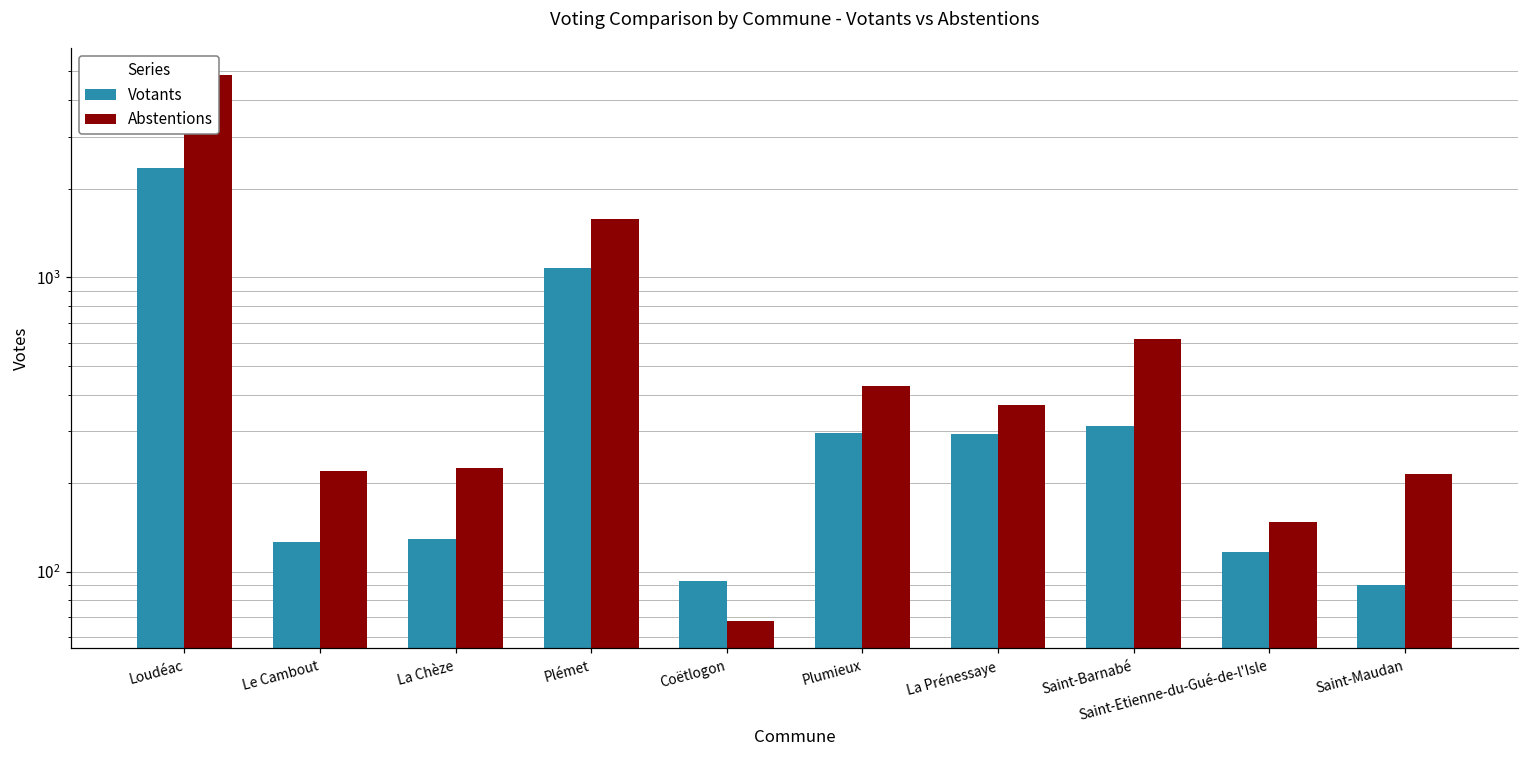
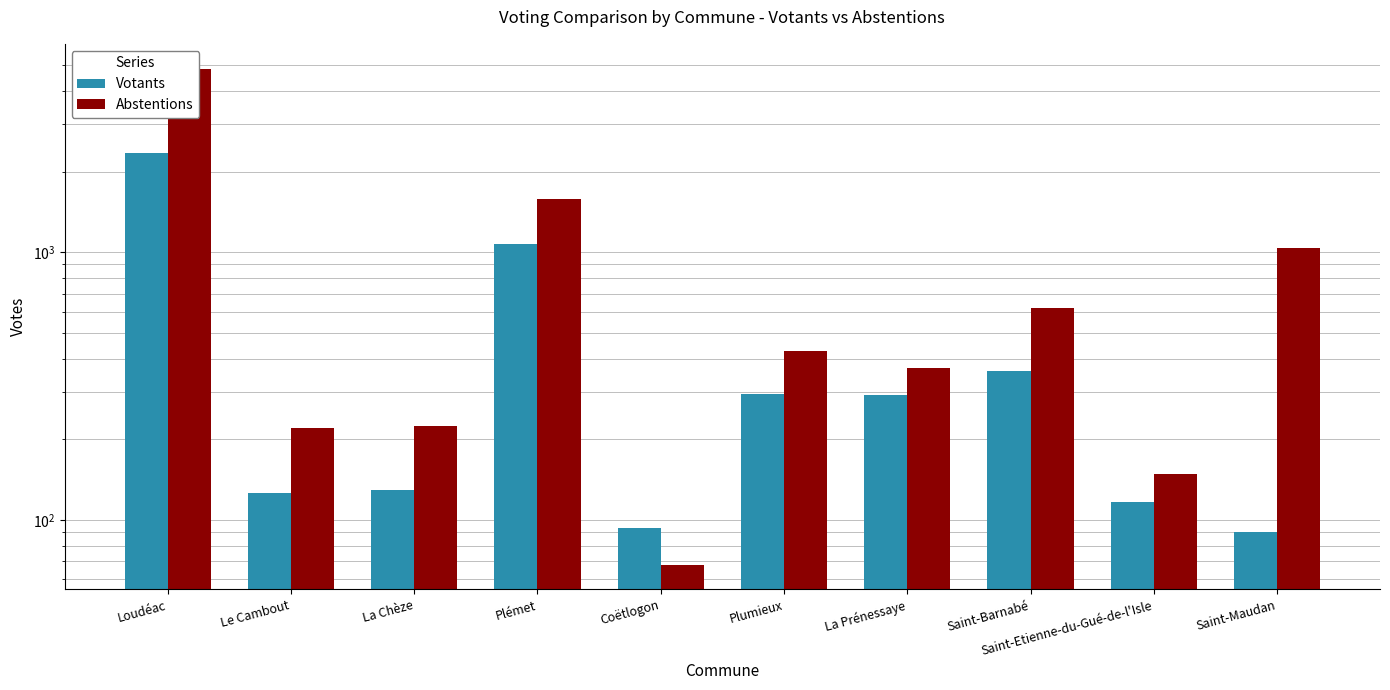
  {
    "Votants": {
      "Loudéac": 2400,
      "Le Cambout": 130,
      "La Chèze": 130,
      "Plémet": 1080,
      "Coëtlogon": 93,
      "Plumieux": 300,
      "La Prénessaye": 290,
-     "Saint-Barnabé": 310,
+     "Saint-Barnabé": 360,
      "Saint-Etienne-du-Gué-de-l'Isle": 120,
      "Saint-Maudan": 90
    },
    "Abstentions": {
      "Le Cambout": 220,
      "La Chèze": 230,
      "Plémet": 1600,
      "Coëtlogon": 68,
      "Plumieux": 430,
      "La Prénessaye": 370,
      "Saint-Barnabé": 620,
      "Saint-Etienne-du-Gué-de-l'Isle": 150,
-     "Saint-Maudan": 220
+     "Saint-Maudan": 1040
    }
  }
